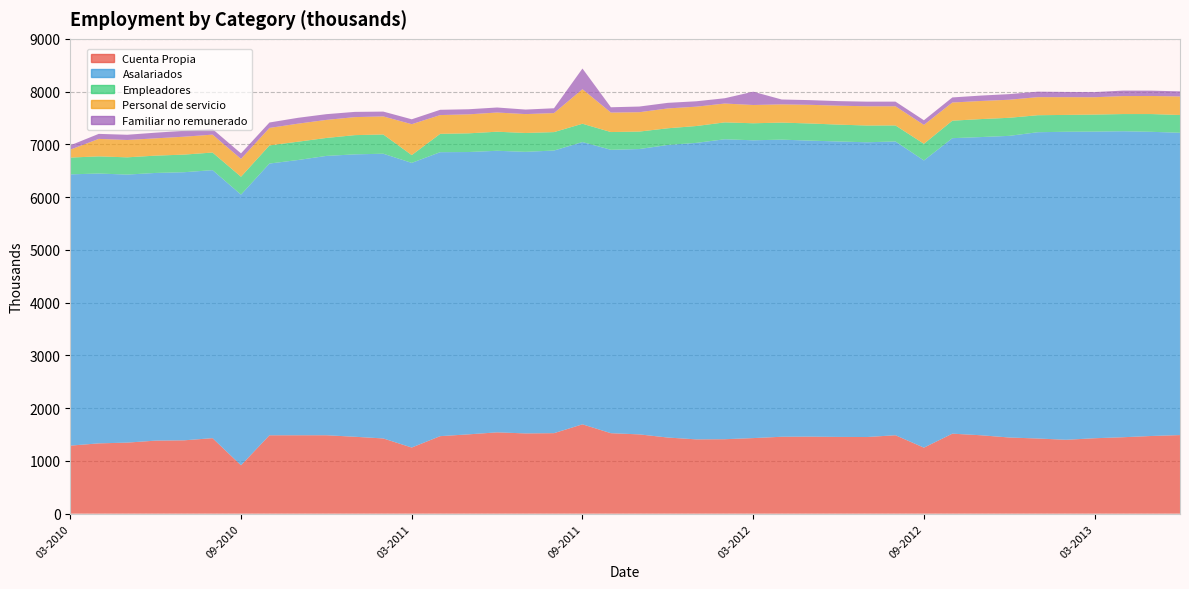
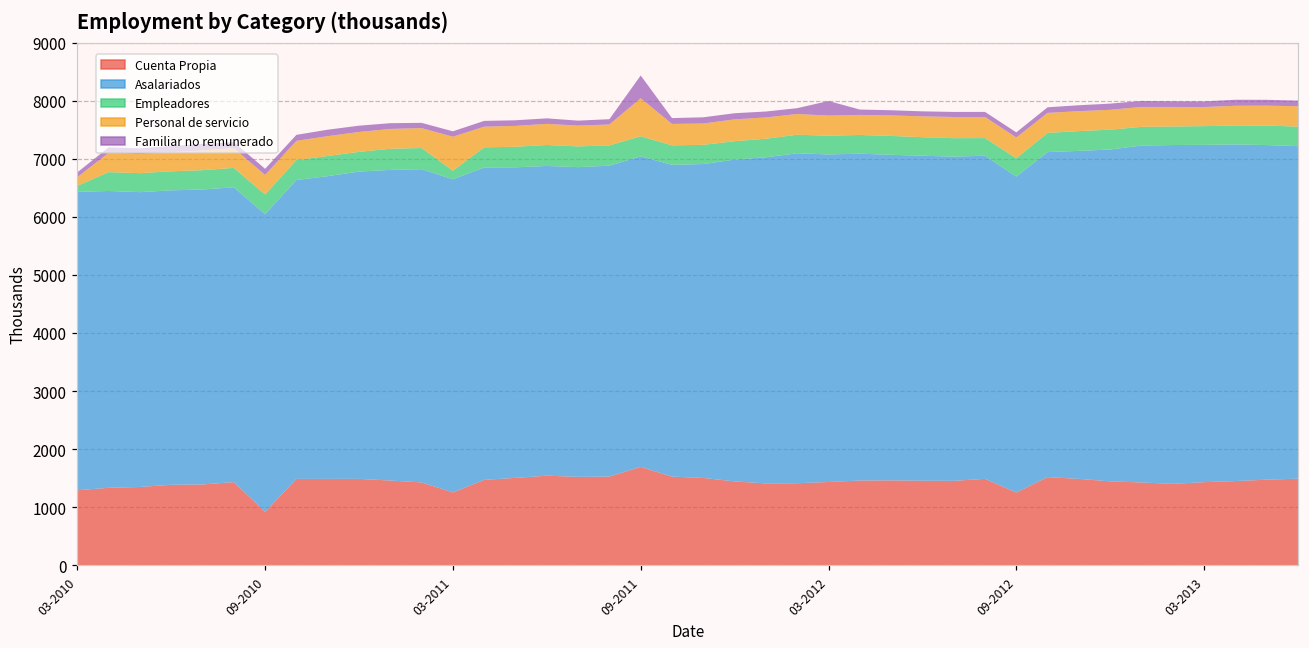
  {
    "Cuenta Propia": {
      "03-2010": 1300,
      "09-2010": 900,
      "03-2011": 1300,
      "09-2011": 1700,
      "03-2012": 1400,
      "09-2012": 1300,
      "03-2013": 1400
    },
    "Asalariados": {
      "03-2010": 5100,
      "09-2010": 5100,
      "03-2011": 5400,
      "09-2011": 5400,
      "03-2012": 5600,
      "09-2012": 5400,
      "03-2013": 5800
    },
    "Empleadores": {
-     "03-2010": 300,
+     "03-2010": 100,
      "09-2010": 300,
      "03-2011": 100,
      "09-2011": 300,
      "03-2012": 300,
      "09-2012": 300,
      "03-2013": 300
    },
    "Personal de servicio": {
      "03-2010": 200,
      "09-2010": 300,
      "03-2011": 600,
      "09-2011": 700,
      "03-2012": 300,
      "09-2012": 400,
      "03-2013": 300
    },
    "Familiar no remunerado": {
      "03-2010": 100,
      "09-2010": 100,
      "03-2011": 100,
      "09-2011": 400,
      "03-2012": 300,
      "09-2012": 100,
      "03-2013": 100
    }
  }
